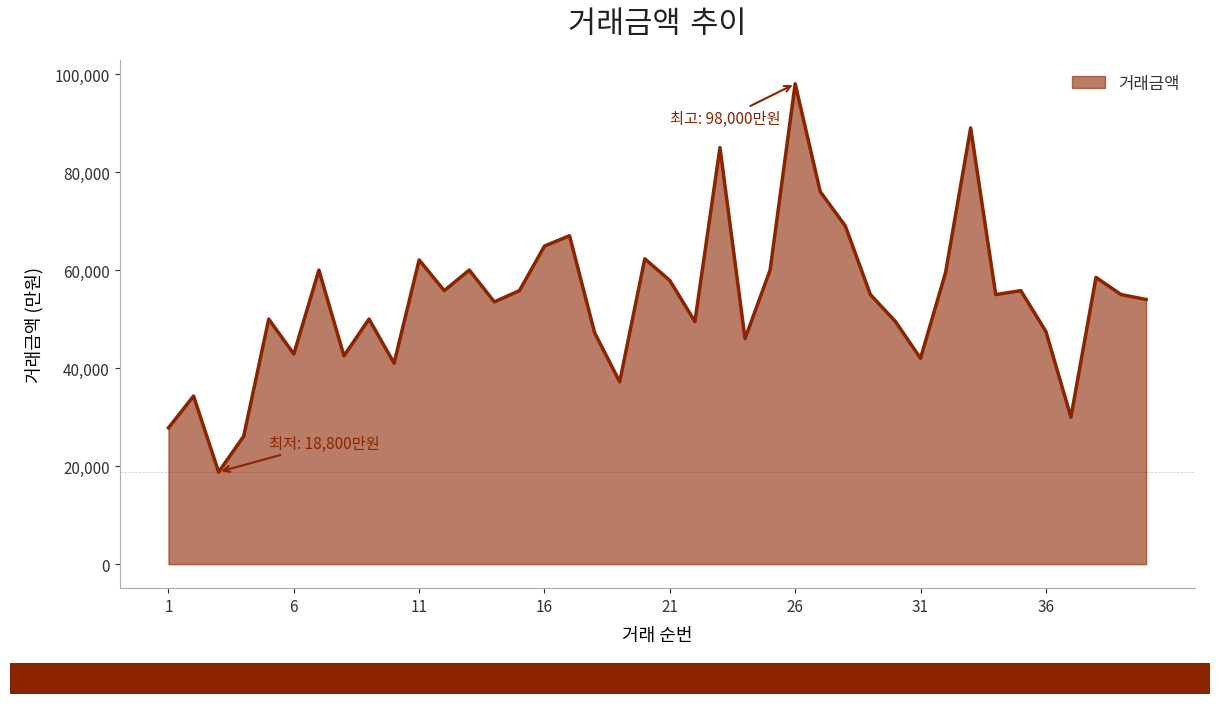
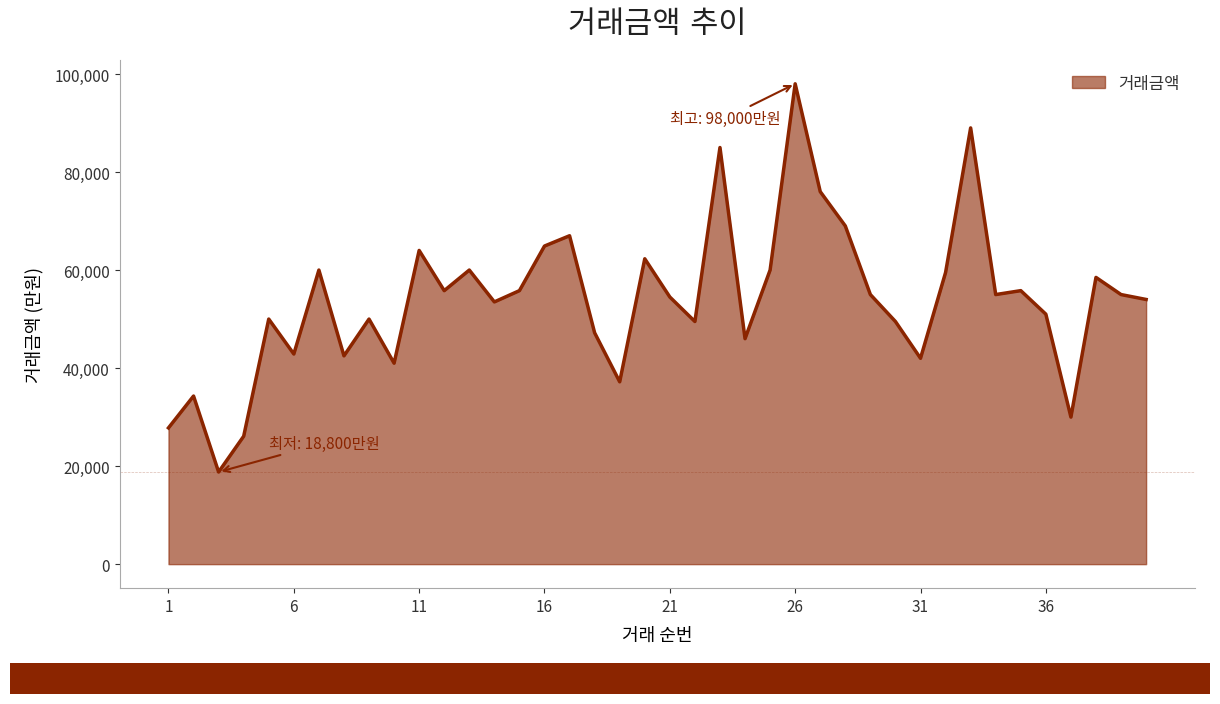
  {
    "1": "28,000",
    "6": "43,000",
-   "11": "62,000",
+   "11": "64,000",
    "16": "65,000",
-   "21": "58,000",
+   "21": "55,000",
    "31": "42,000",
-   "36": "47,000"
+   "36": "51,000"
  }
